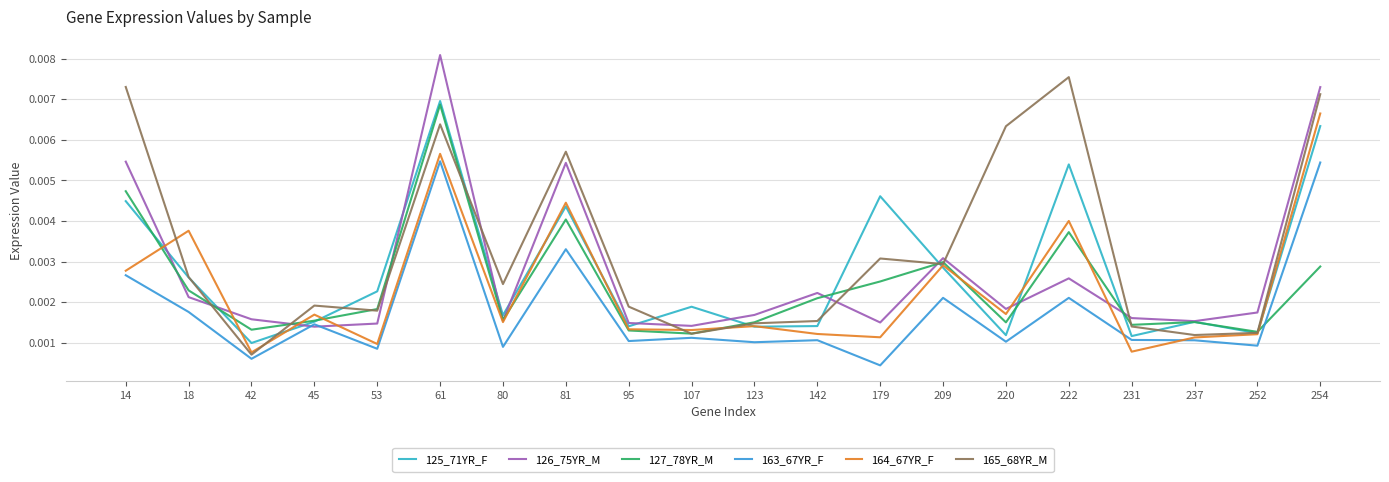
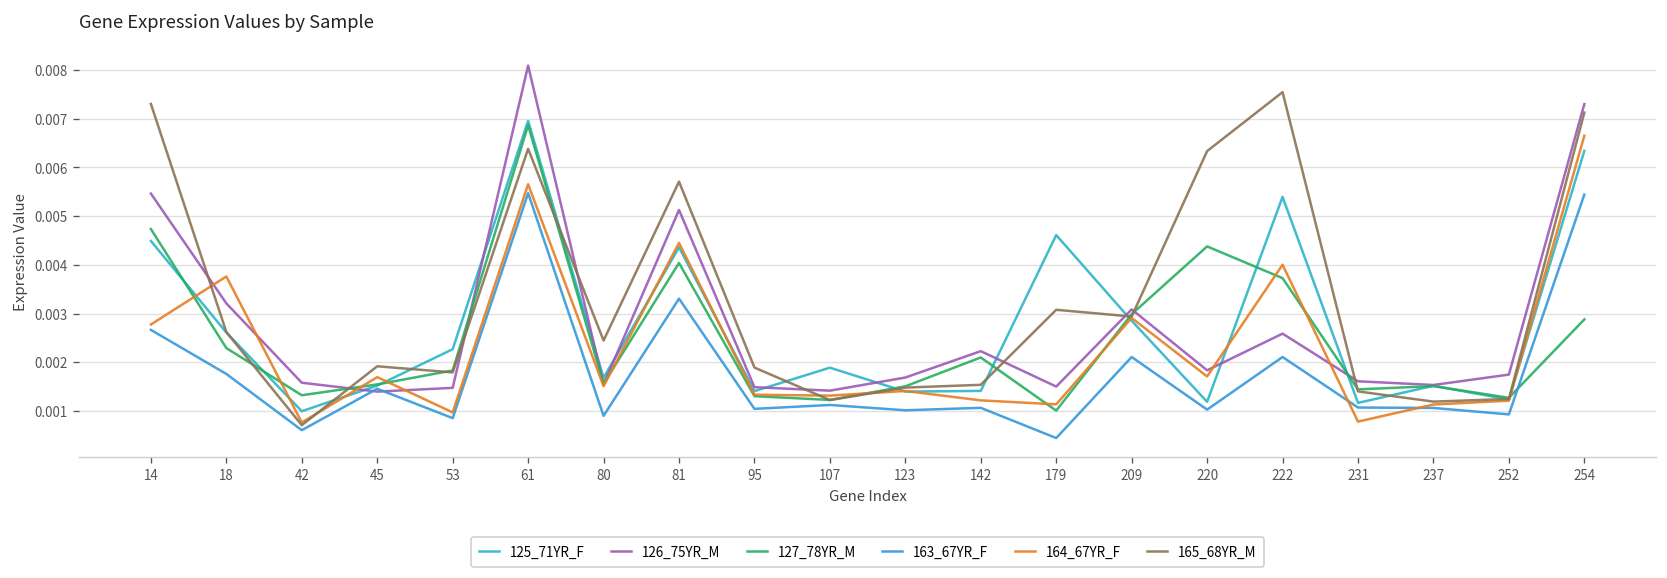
  {
    "126_75YR_M": {
      "14": 0.0055,
-     "18": 0.0021,
+     "18": 0.0032,
      "42": 0.0016,
      "53": 0.0015,
      "61": 0.0081,
-     "81": 0.0054,
+     "81": 0.0051,
      "95": 0.0015,
      "107": 0.0014,
      "123": 0.0017,
      "142": 0.0022,
      "179": 0.0015,
      "209": 0.0031,
      "220": 0.0018,
      "222": 0.0026,
      "231": 0.0016,
      "252": 0.0017,
      "254": 0.0073
    },
    "127_78YR_M": {
      "14": 0.0047,
      "18": 0.0023,
      "42": 0.0013,
      "61": 0.0069,
      "81": 0.0040,
      "142": 0.0021,
-     "179": 0.0025,
-     "220": 0.0015,
+     "179": 0.0010,
+     "220": 0.0044,
      "222": 0.0037,
      "254": 0.0029
    },
    "164_67YR_F": {
      "14": 0.0028,
      "18": 0.0038,
      "45": 0.0017,
      "53": 0.0010,
      "61": 0.0057,
      "81": 0.0045,
      "107": 0.0013,
      "142": 0.0012,
      "179": 0.0011,
      "220": 0.0017,
      "222": 0.0040,
      "231": 0.0008,
      "254": 0.0066
    },
    "165_68YR_M": {
      "14": 0.0073,
      "45": 0.0019,
      "61": 0.0064,
      "80": 0.0024,
      "81": 0.0057,
      "95": 0.0019,
      "142": 0.0015,
      "179": 0.0031,
      "220": 0.0063,
      "222": 0.0075,
      "254": 0.0071
    }
  }
